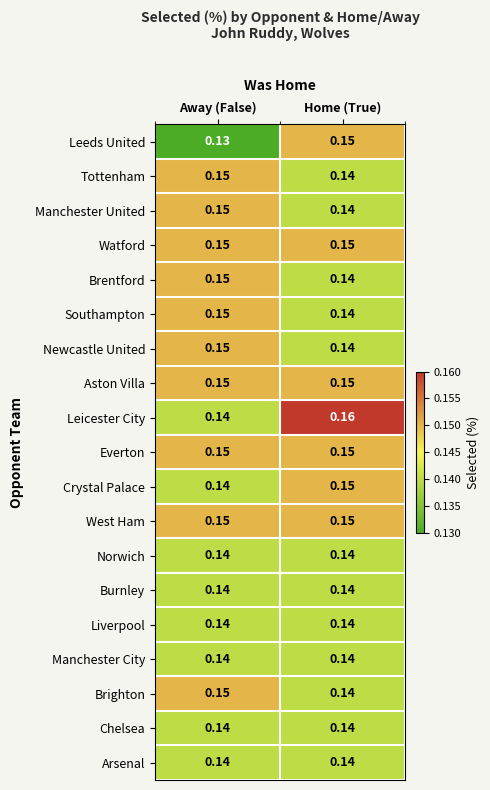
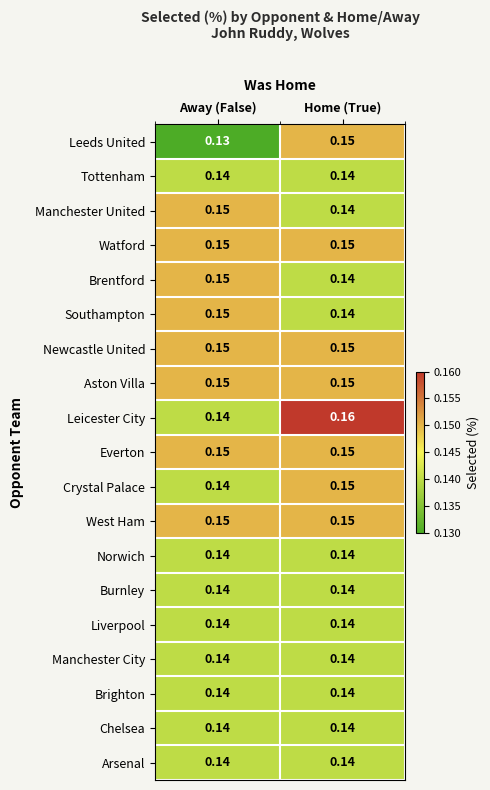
  {
    "Leeds United": {
      "Away (False)": 0.13,
      "Home (True)": 0.15
    },
    "Tottenham": {
-     "Away (False)": 0.15,
+     "Away (False)": 0.14,
      "Home (True)": 0.14
    },
    "Manchester United": {
      "Away (False)": 0.15,
      "Home (True)": 0.14
    },
    "Watford": {
      "Away (False)": 0.15,
      "Home (True)": 0.15
    },
    "Brentford": {
      "Away (False)": 0.15,
      "Home (True)": 0.14
    },
    "Southampton": {
      "Away (False)": 0.15,
      "Home (True)": 0.14
    },
    "Newcastle United": {
      "Away (False)": 0.15,
-     "Home (True)": 0.14
+     "Home (True)": 0.15
    },
    "Aston Villa": {
      "Away (False)": 0.15,
      "Home (True)": 0.15
    },
    "Leicester City": {
      "Away (False)": 0.14,
      "Home (True)": 0.16
    },
    "Everton": {
      "Away (False)": 0.15,
      "Home (True)": 0.15
    },
    "Crystal Palace": {
      "Away (False)": 0.14,
      "Home (True)": 0.15
    },
    "West Ham": {
      "Away (False)": 0.15,
      "Home (True)": 0.15
    },
    "Norwich": {
      "Away (False)": 0.14,
      "Home (True)": 0.14
    },
    "Burnley": {
      "Away (False)": 0.14,
      "Home (True)": 0.14
    },
    "Liverpool": {
      "Away (False)": 0.14,
      "Home (True)": 0.14
    },
    "Manchester City": {
      "Away (False)": 0.14,
      "Home (True)": 0.14
    },
    "Brighton": {
-     "Away (False)": 0.15,
+     "Away (False)": 0.14,
      "Home (True)": 0.14
    },
    "Chelsea": {
      "Away (False)": 0.14,
      "Home (True)": 0.14
    },
    "Arsenal": {
      "Away (False)": 0.14,
      "Home (True)": 0.14
    }
  }
